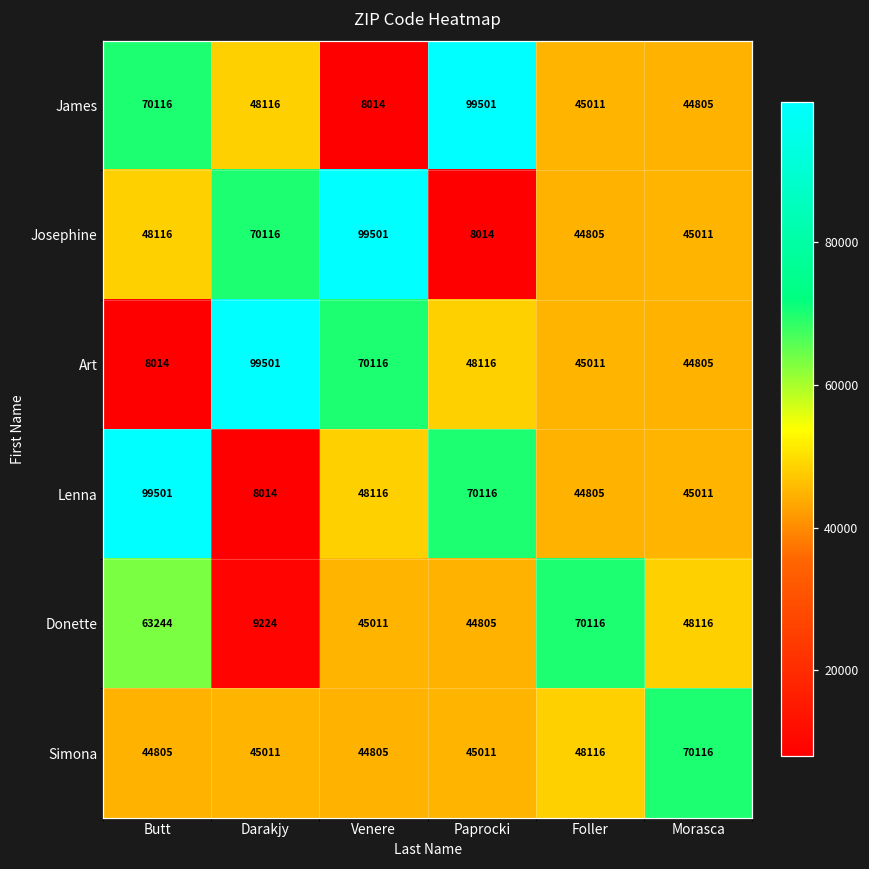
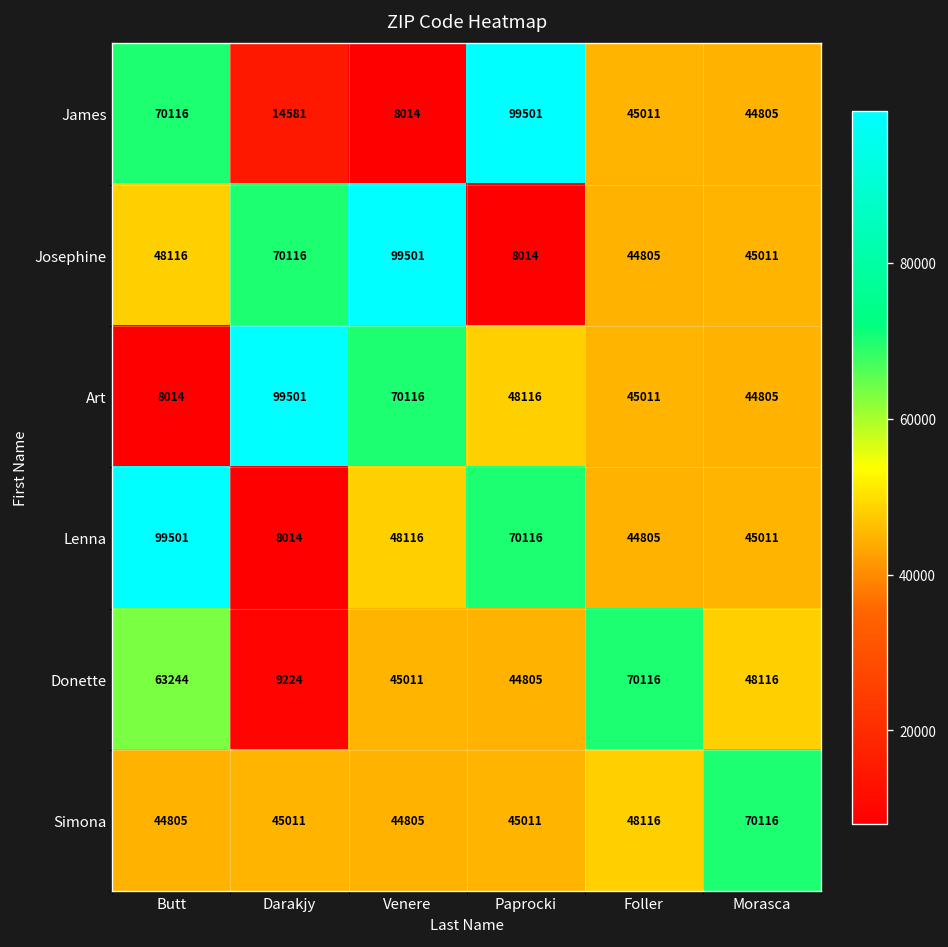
  {
    "James": {
      "Butt": 70116,
-     "Darakjy": 48116,
+     "Darakjy": 14581,
      "Venere": 8014,
      "Paprocki": 99501,
      "Foller": 45011,
      "Morasca": 44805
    },
    "Josephine": {
      "Butt": 48116,
      "Darakjy": 70116,
      "Venere": 99501,
      "Paprocki": 8014,
      "Foller": 44805,
      "Morasca": 45011
    },
    "Art": {
      "Butt": 8014,
      "Darakjy": 99501,
      "Venere": 70116,
      "Paprocki": 48116,
      "Foller": 45011,
      "Morasca": 44805
    },
    "Lenna": {
      "Butt": 99501,
      "Darakjy": 8014,
      "Venere": 48116,
      "Paprocki": 70116,
      "Foller": 44805,
      "Morasca": 45011
    },
    "Donette": {
      "Butt": 63244,
      "Darakjy": 9224,
      "Venere": 45011,
      "Paprocki": 44805,
      "Foller": 70116,
      "Morasca": 48116
    },
    "Simona": {
      "Butt": 44805,
      "Darakjy": 45011,
      "Venere": 44805,
      "Paprocki": 45011,
      "Foller": 48116,
      "Morasca": 70116
    }
  }
